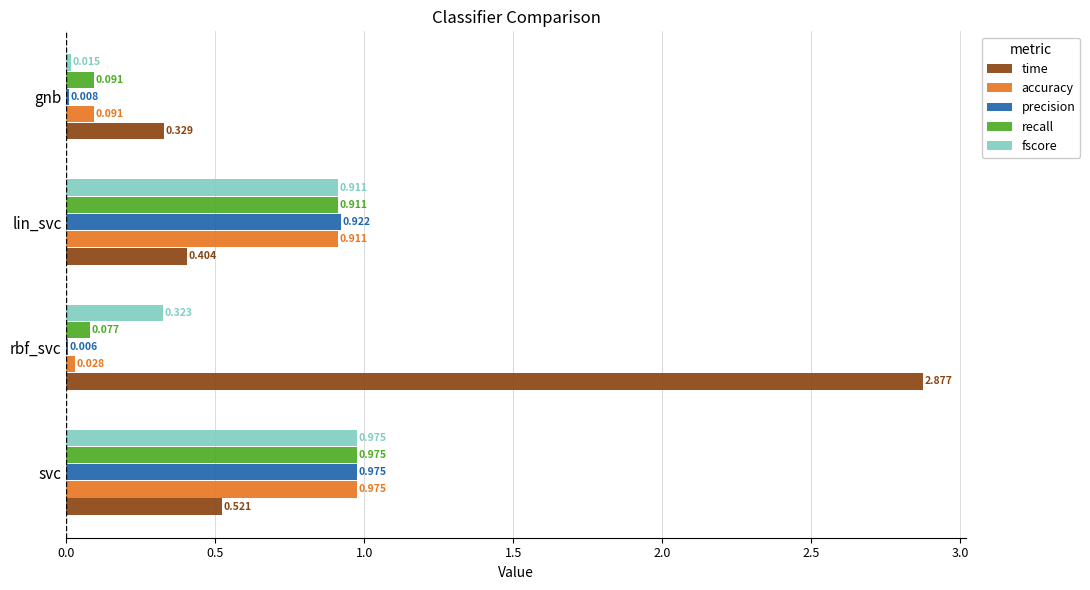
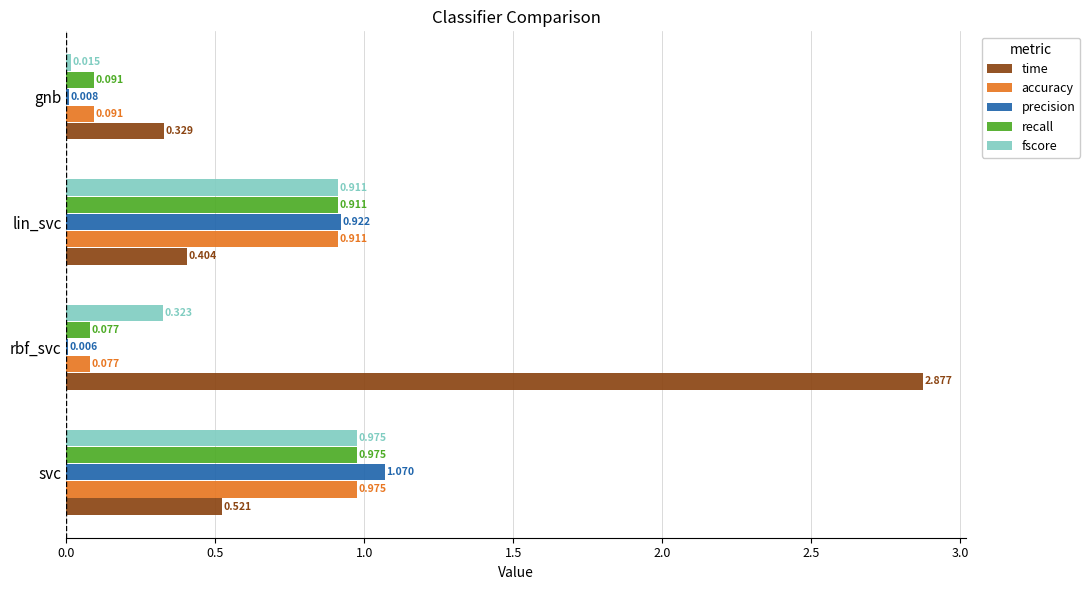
  {
    "time": {
      "gnb": 0.329,
      "lin_svc": 0.404,
      "rbf_svc": 2.877,
      "svc": 0.521
    },
    "accuracy": {
      "gnb": 0.091,
      "lin_svc": 0.911,
-     "rbf_svc": 0.028,
+     "rbf_svc": 0.077,
      "svc": 0.975
    },
    "precision": {
      "gnb": 0.008,
      "lin_svc": 0.922,
      "rbf_svc": 0.006,
-     "svc": 0.975
+     "svc": 1.070
    },
    "recall": {
      "gnb": 0.091,
      "lin_svc": 0.911,
      "rbf_svc": 0.077,
      "svc": 0.975
    },
    "fscore": {
      "gnb": 0.015,
      "lin_svc": 0.911,
      "rbf_svc": 0.323,
      "svc": 0.975
    }
  }
